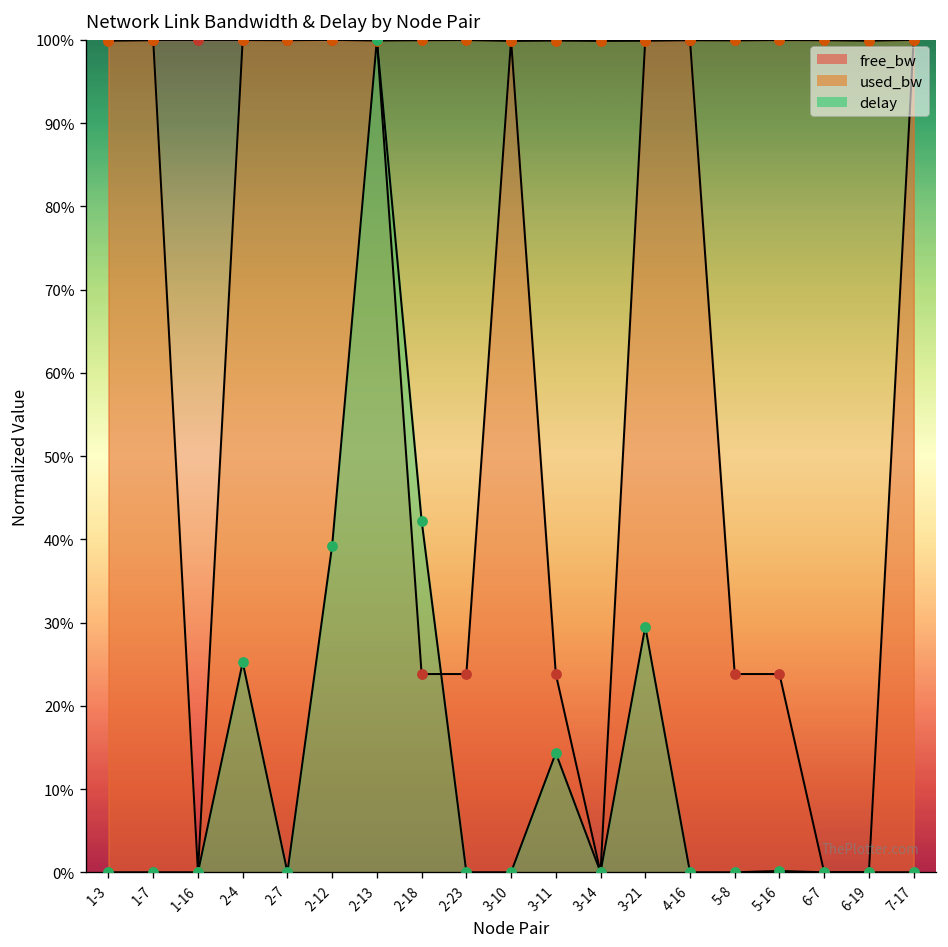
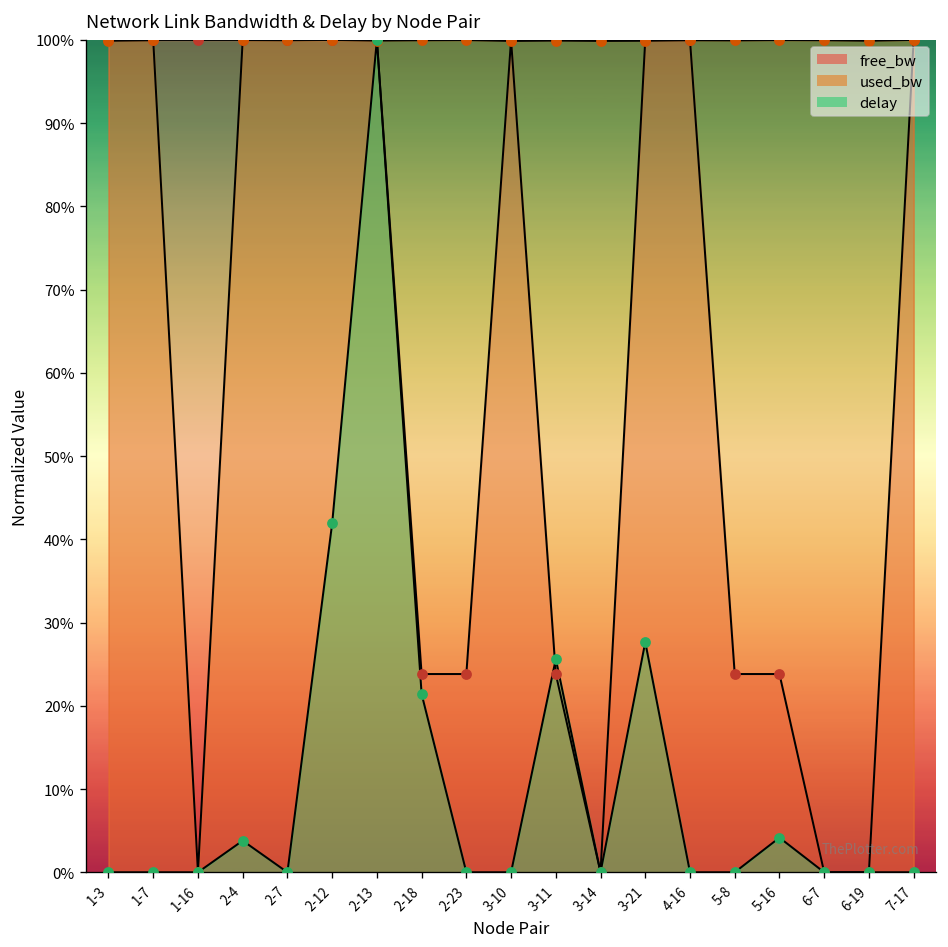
  {
    "delay": {
      "1-3": "0%",
      "1-7": "0%",
-     "2-4": "25%",
+     "2-4": "4%",
      "2-7": "0%",
-     "2-12": "39%",
-     "2-18": "42%",
+     "2-12": "42%",
+     "2-18": "21%",
      "2-23": "0%",
      "3-10": "0%",
-     "3-11": "14%",
-     "3-21": "30%",
+     "3-11": "26%",
+     "3-21": "28%",
      "4-16": "0%",
      "5-8": "0%",
-     "5-16": "0%",
+     "5-16": "4%",
      "7-17": "0%"
    }
  }
